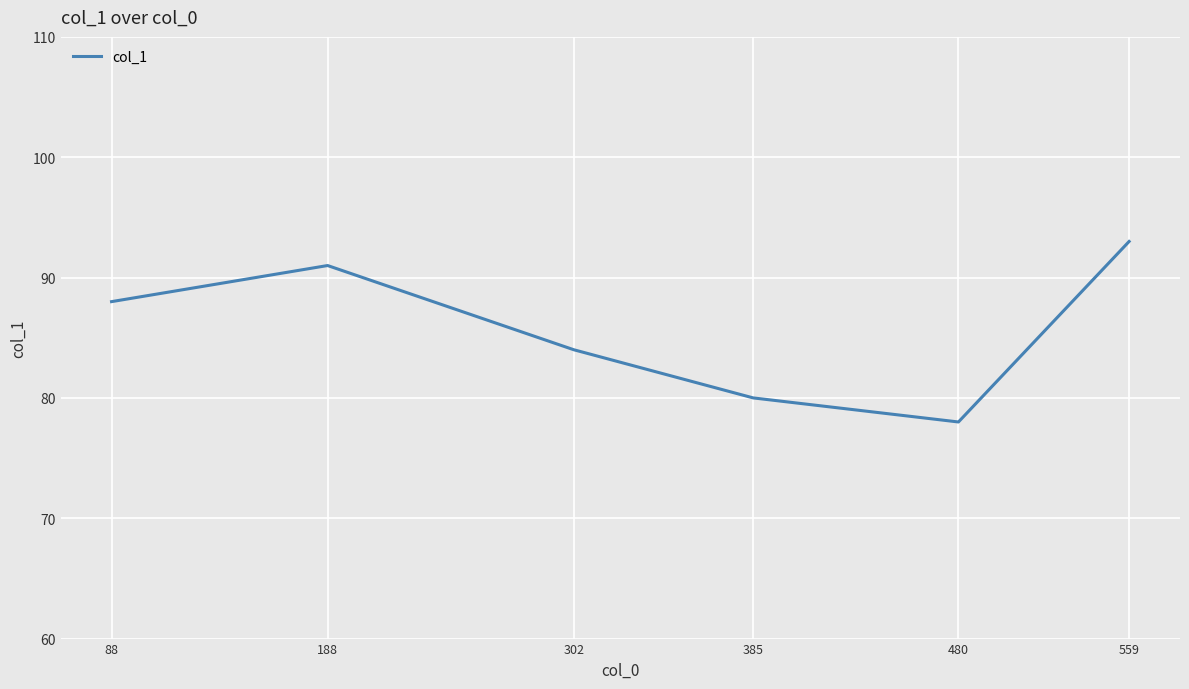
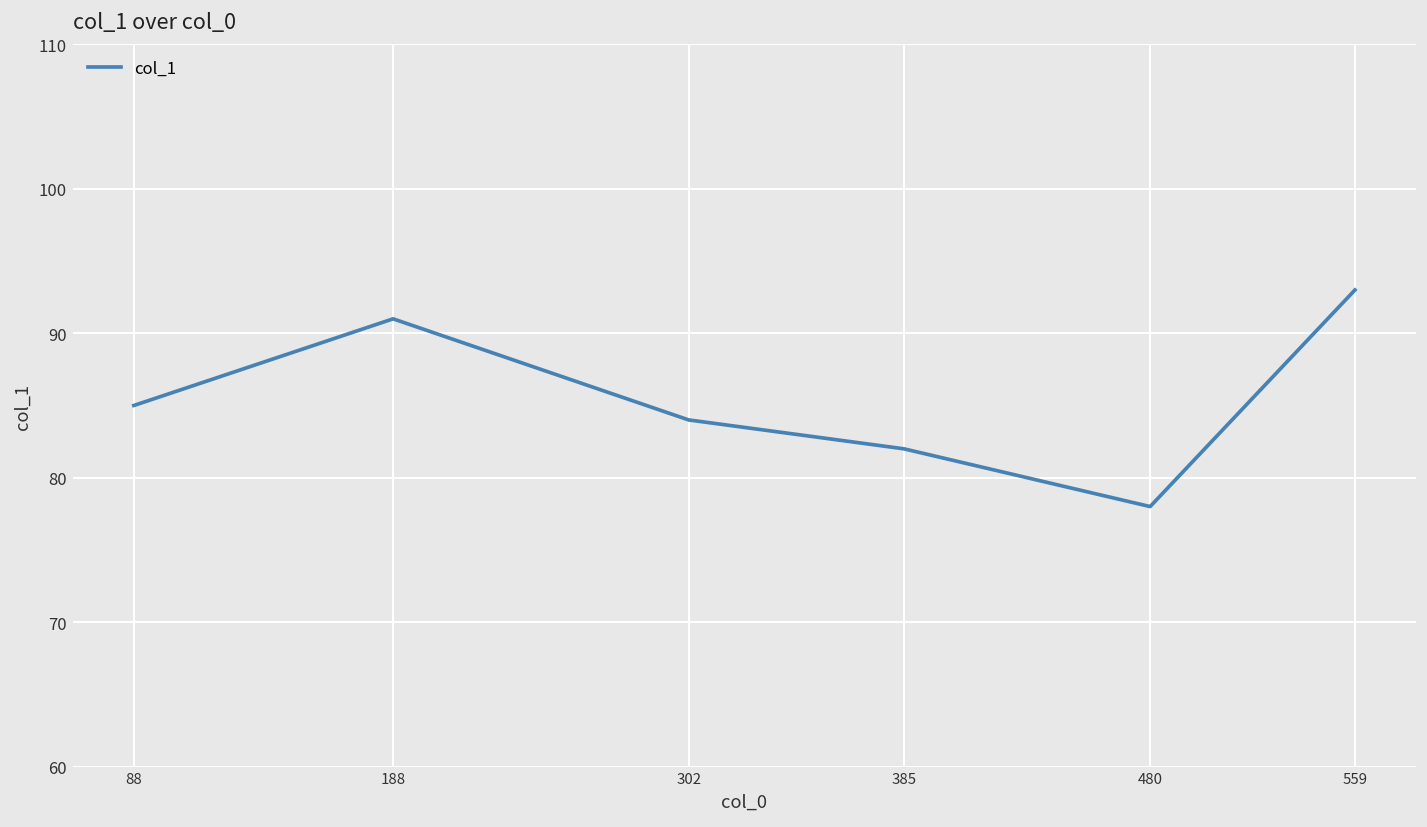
  {
-   "88": 88,
+   "88": 85,
    "188": 91,
    "302": 84,
-   "385": 80,
+   "385": 82,
    "480": 78,
    "559": 93
  }
